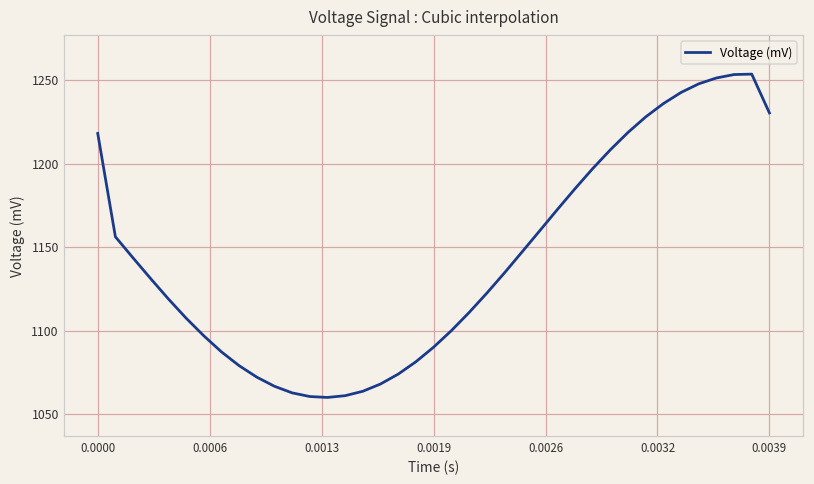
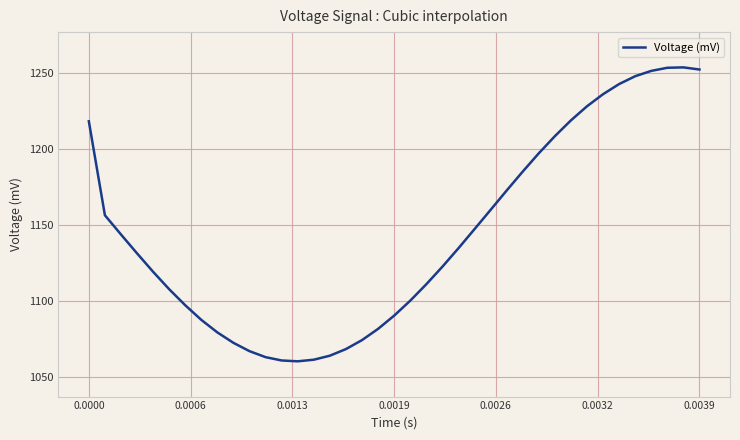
  {
    "0.0000": 1218,
    "0.0019": 1090,
-   "0.0039": 1230
+   "0.0039": 1252
  }
